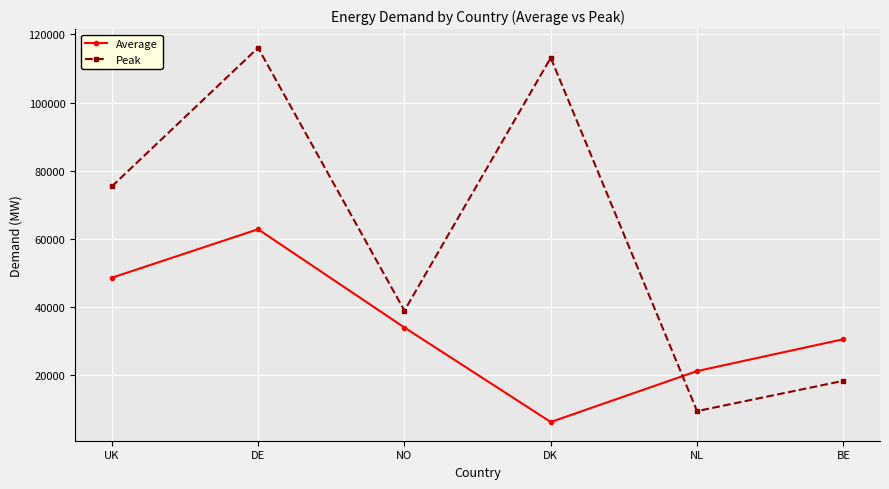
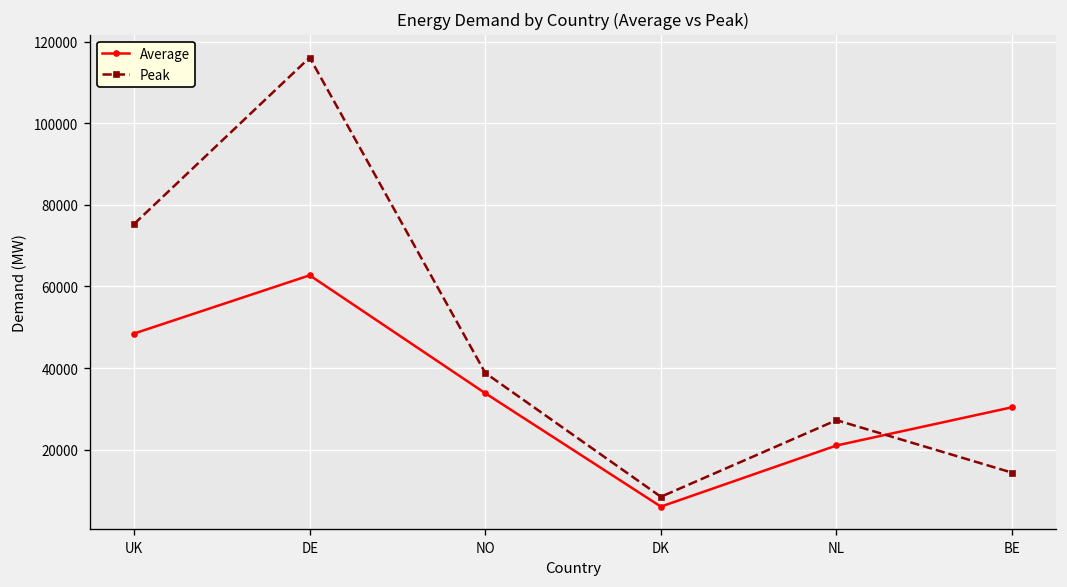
  {
    "Average": {
      "UK": 48000,
      "DE": 63000,
      "NO": 34000,
      "DK": 6000,
      "NL": 21000,
      "BE": 30000
    },
    "Peak": {
      "UK": 75000,
      "DE": 116000,
      "NO": 39000,
-     "DK": 113000,
-     "NL": 9000,
-     "BE": 18000
+     "DK": 8000,
+     "NL": 27000,
+     "BE": 14000
    }
  }
